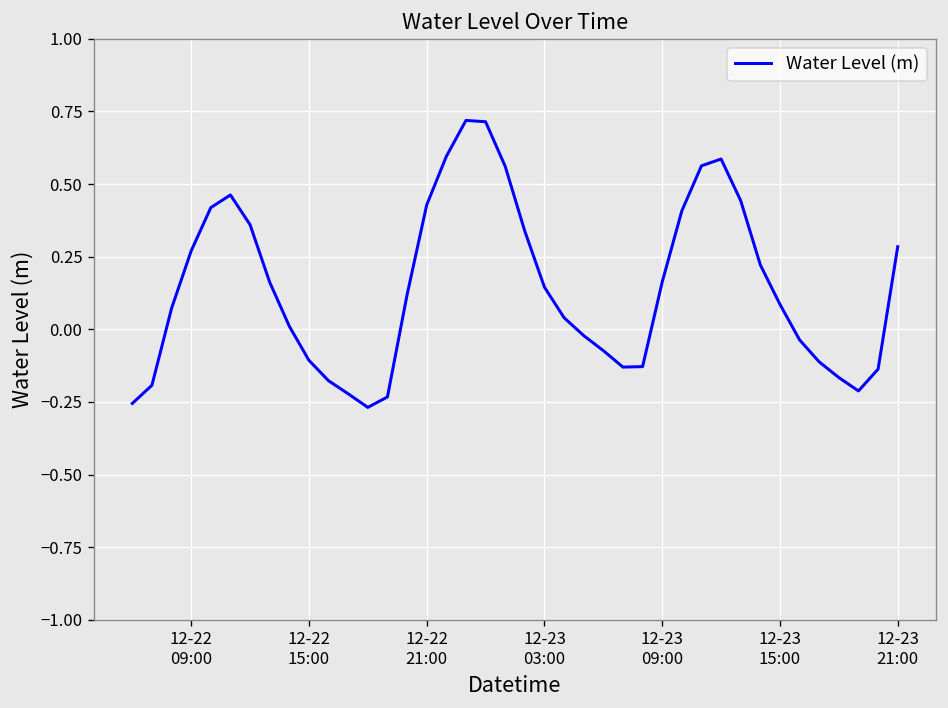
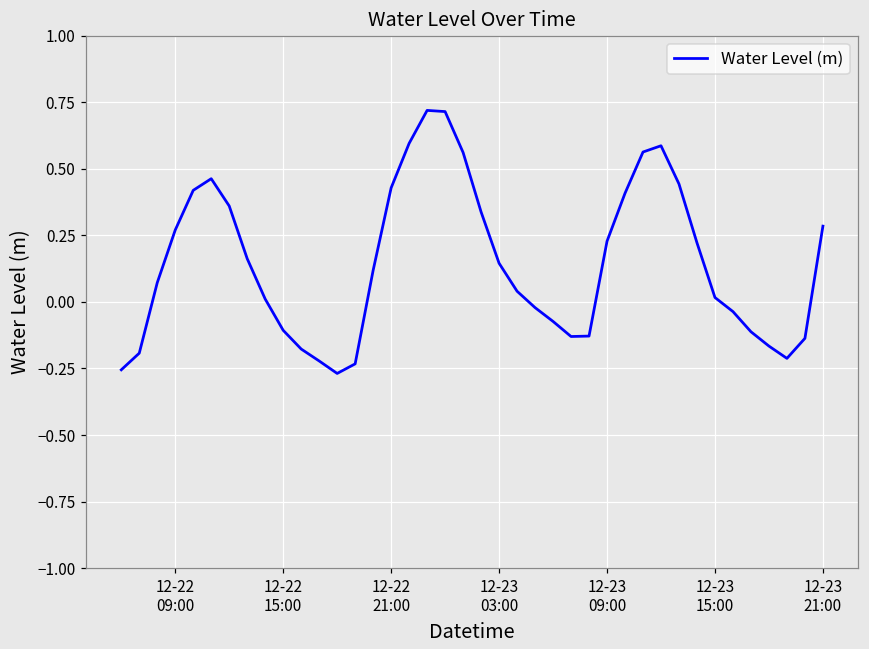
  {
    "12-22 09:00": 0.27,
    "12-22 15:00": -0.11,
    "12-22 21:00": 0.43,
    "12-23 03:00": 0.15,
-   "12-23 09:00": 0.16,
-   "12-23 15:00": 0.09,
+   "12-23 09:00": 0.23,
+   "12-23 15:00": 0.02,
    "12-23 21:00": 0.28
  }
